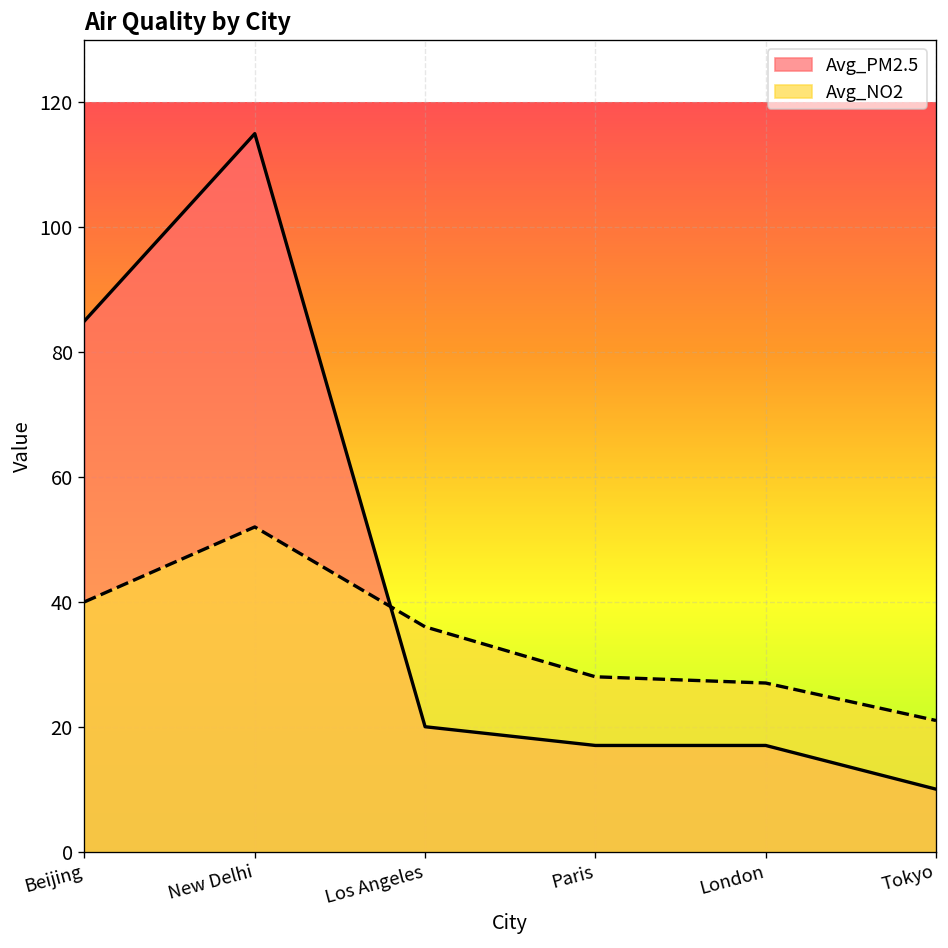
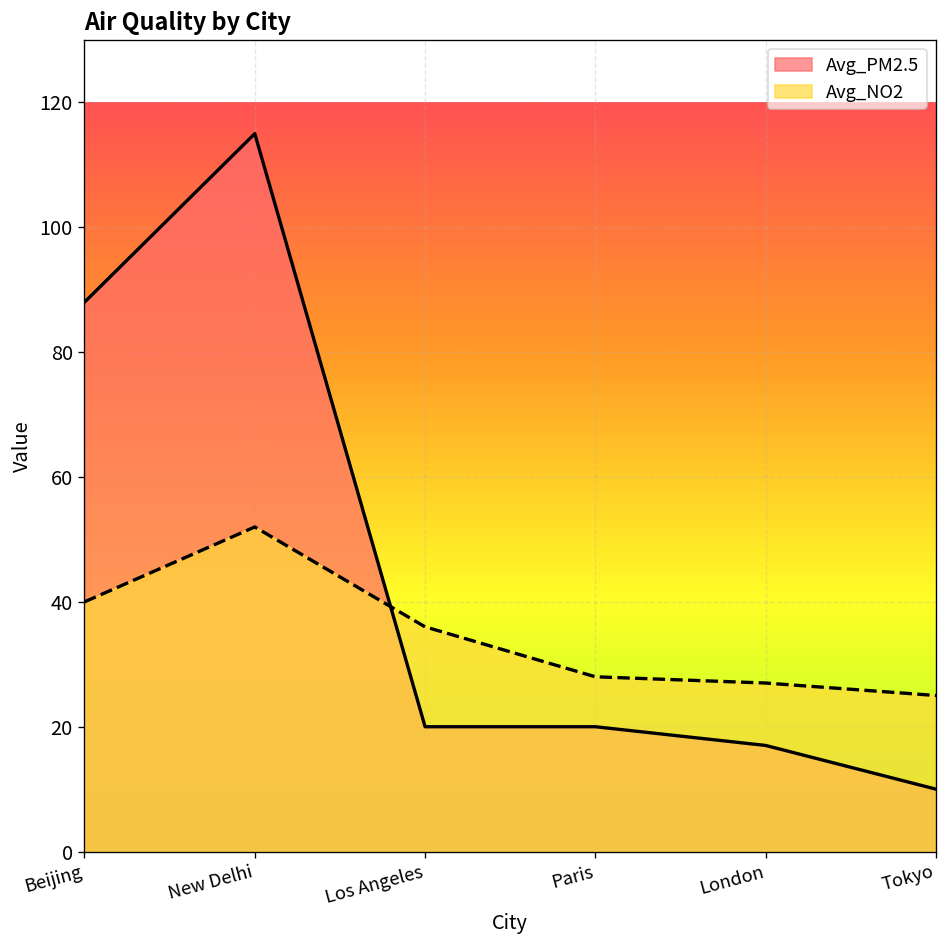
  {
    "Avg_PM2.5": {
-     "Beijing": 85,
+     "Beijing": 88,
      "New Delhi": 115,
      "Los Angeles": 20,
-     "Paris": 17,
+     "Paris": 20,
      "London": 17,
      "Tokyo": 10
    },
    "Avg_NO2": {
      "Beijing": 40,
      "New Delhi": 52,
      "Los Angeles": 36,
      "Paris": 28,
      "London": 27,
-     "Tokyo": 21
+     "Tokyo": 25
    }
  }
